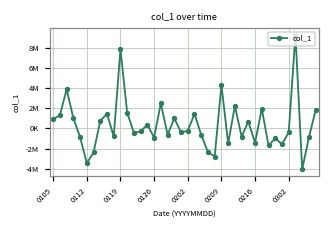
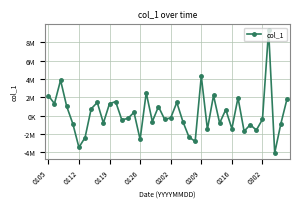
  {
-   "0105": 1000000,
+   "0105": 2000000,
    "0112": -3000000,
-   "0119": 8000000,
-   "0126": -1000000,
+   "0119": 1000000,
+   "0126": -3000000,
    "0202": 0,
    "0209": 4000000,
    "0216": -1000000,
    "0302": 0
  }
